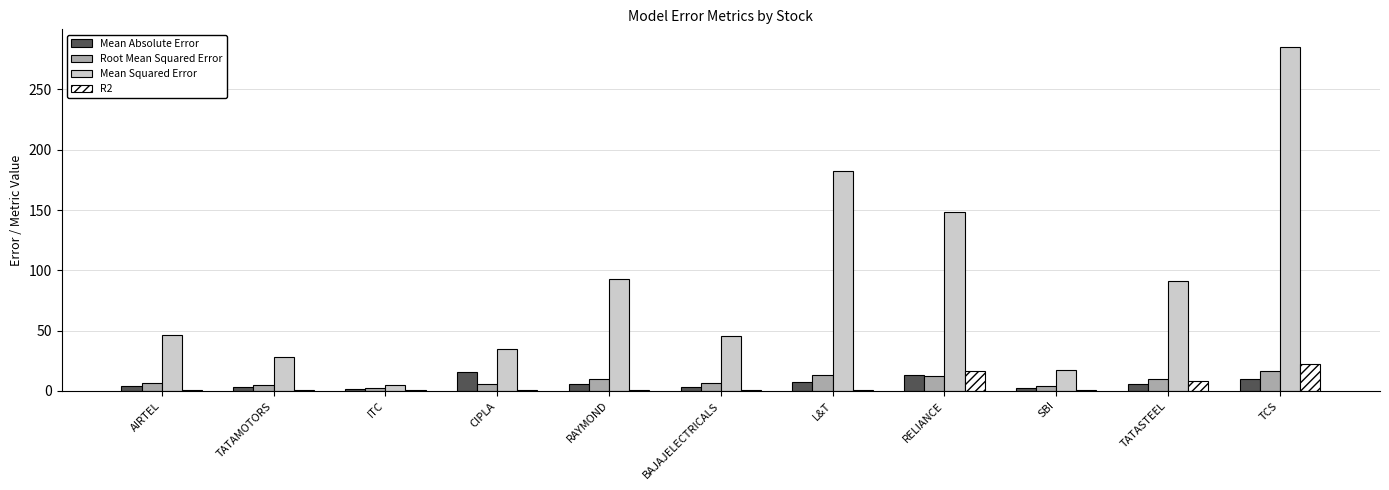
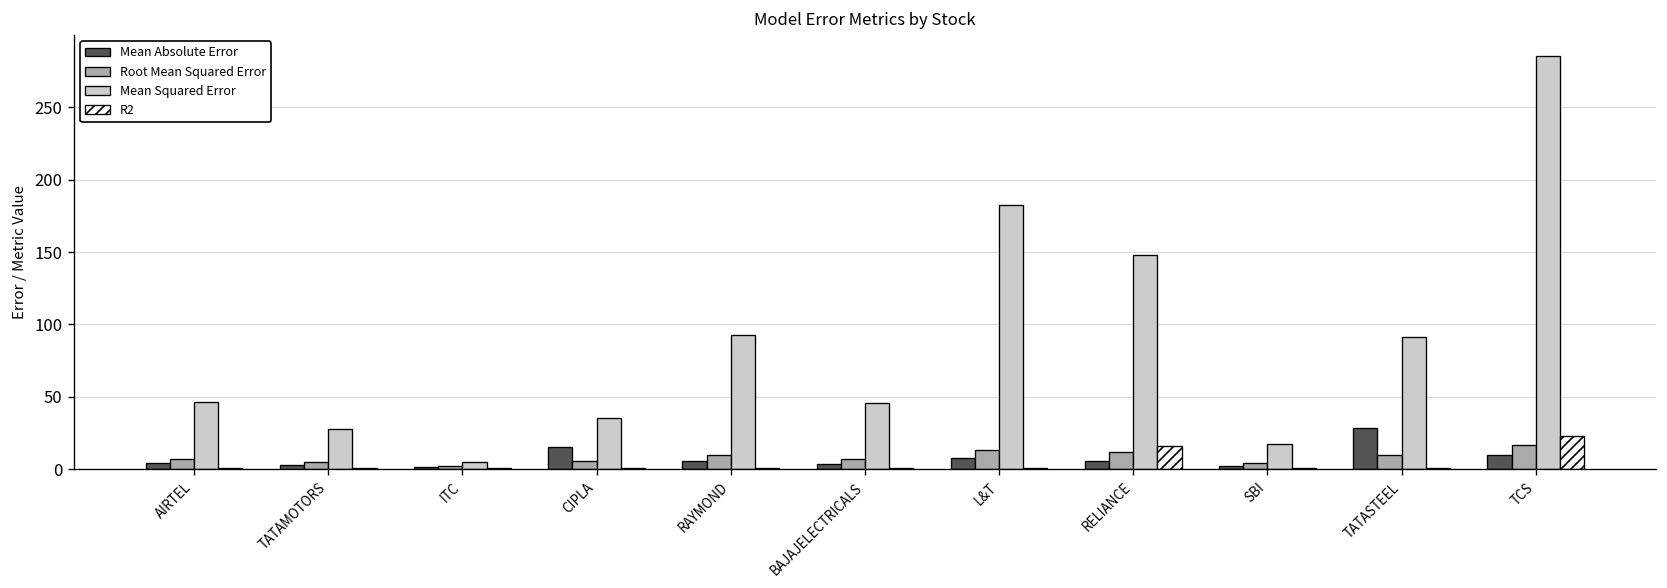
  {
    "Mean Absolute Error": {
      "AIRTEL": 4,
      "TATAMOTORS": 3,
      "CIPLA": 15,
      "RAYMOND": 6,
      "BAJAJELECTRICALS": 4,
      "L&T": 8,
-     "RELIANCE": 13,
+     "RELIANCE": 6,
      "SBI": 2,
-     "TATASTEEL": 6,
+     "TATASTEEL": 29,
      "TCS": 10
    },
    "R2": {
      "RELIANCE": 16,
-     "TATASTEEL": 8,
+     "TATASTEEL": 1,
      "TCS": 23
    }
  }
